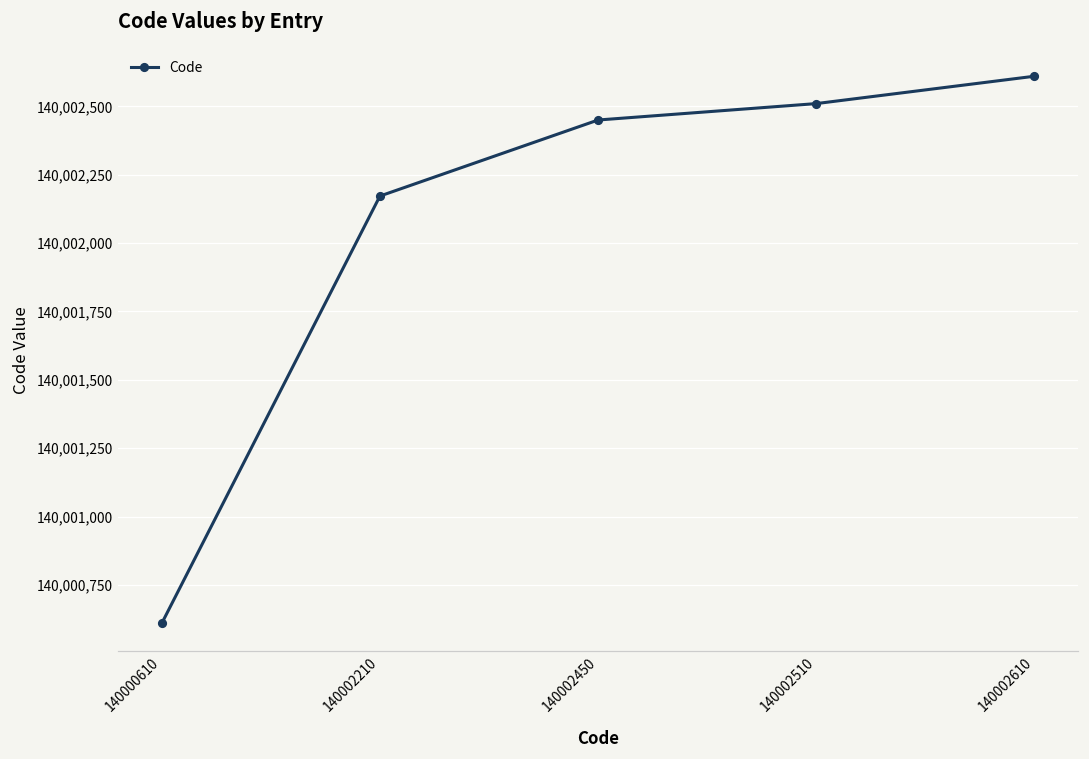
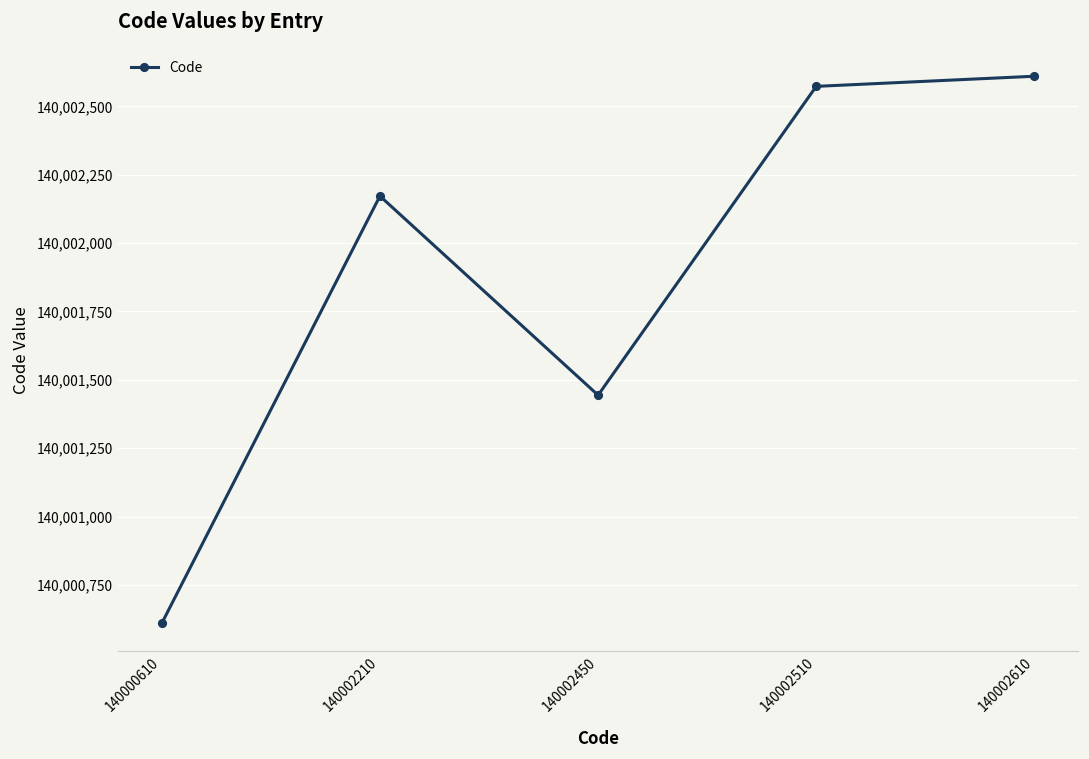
  {
    "140000610": "140,000,610",
    "140002210": "140,002,170",
-   "140002450": "140,002,450",
-   "140002510": "140,002,510",
+   "140002450": "140,001,440",
+   "140002510": "140,002,570",
    "140002610": "140,002,610"
  }
